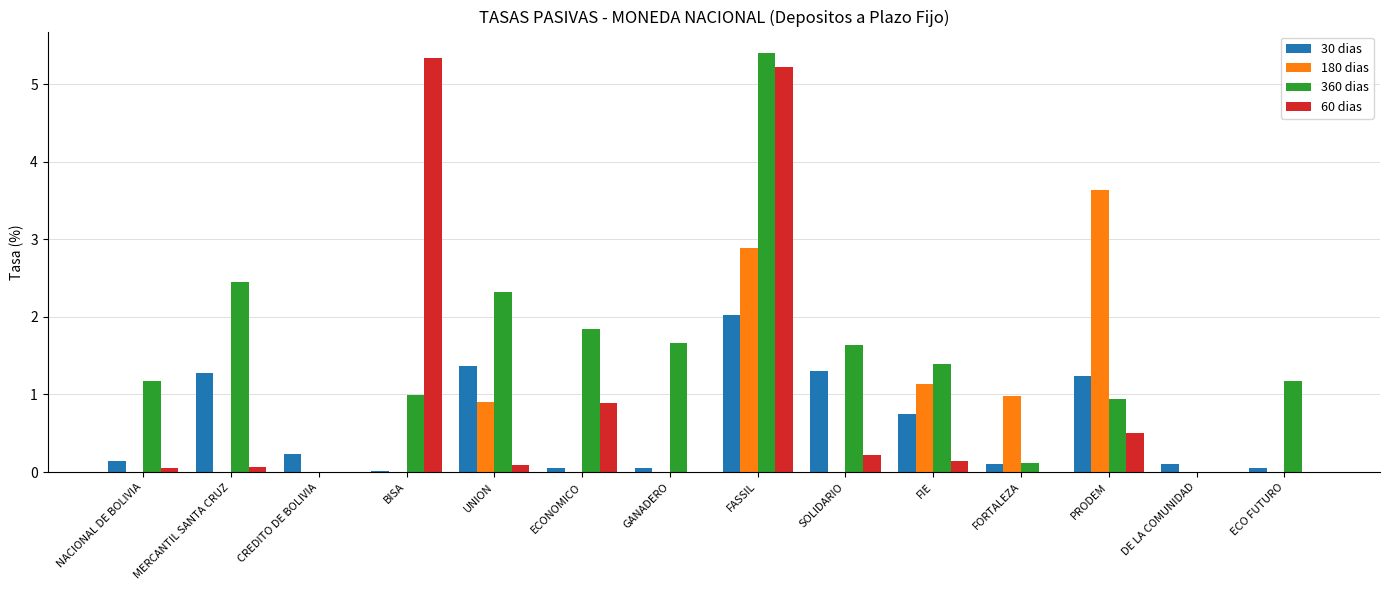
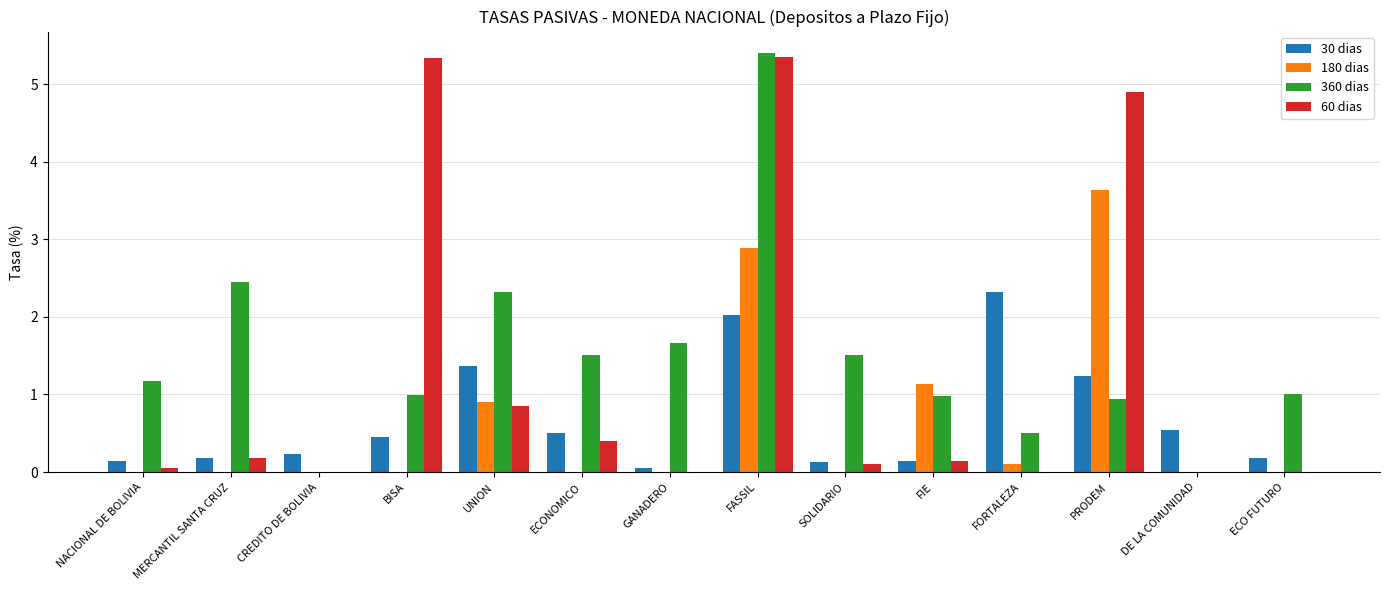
  {
    "30 dias": {
      "NACIONAL DE BOLIVIA": 0.1,
-     "MERCANTIL SANTA CRUZ": 1.3,
+     "MERCANTIL SANTA CRUZ": 0.2,
      "CREDITO DE BOLIVIA": 0.2,
-     "BISA": 0.0,
+     "BISA": 0.4,
      "UNION": 1.4,
-     "ECONOMICO": 0.1,
+     "ECONOMICO": 0.5,
      "GANADERO": 0.1,
      "FASSIL": 2.0,
-     "SOLIDARIO": 1.3,
-     "FIE": 0.7,
-     "FORTALEZA": 0.1,
+     "SOLIDARIO": 0.1,
+     "FIE": 0.1,
+     "FORTALEZA": 2.3,
      "PRODEM": 1.2,
-     "DE LA COMUNIDAD": 0.1,
-     "ECO FUTURO": 0.1
+     "DE LA COMUNIDAD": 0.5,
+     "ECO FUTURO": 0.2
    },
    "180 dias": {
      "NACIONAL DE BOLIVIA": 0.0,
      "MERCANTIL SANTA CRUZ": 0.0,
      "CREDITO DE BOLIVIA": 0.0,
      "BISA": 0.0,
      "UNION": 0.9,
      "ECONOMICO": 0.0,
      "GANADERO": 0.0,
      "FASSIL": 2.9,
      "SOLIDARIO": 0.0,
      "FIE": 1.1,
-     "FORTALEZA": 1.0,
+     "FORTALEZA": 0.1,
      "PRODEM": 3.6,
      "DE LA COMUNIDAD": 0.0,
      "ECO FUTURO": 0.0
    },
    "360 dias": {
      "NACIONAL DE BOLIVIA": 1.2,
      "MERCANTIL SANTA CRUZ": 2.4,
      "CREDITO DE BOLIVIA": 0.0,
      "BISA": 1.0,
      "UNION": 2.3,
-     "ECONOMICO": 1.8,
+     "ECONOMICO": 1.5,
      "GANADERO": 1.7,
      "FASSIL": 5.4,
-     "SOLIDARIO": 1.6,
-     "FIE": 1.4,
-     "FORTALEZA": 0.1,
+     "SOLIDARIO": 1.5,
+     "FIE": 1.0,
+     "FORTALEZA": 0.5,
      "PRODEM": 0.9,
      "DE LA COMUNIDAD": 0.0,
-     "ECO FUTURO": 1.2
+     "ECO FUTURO": 1.0
    },
    "60 dias": {
      "NACIONAL DE BOLIVIA": 0.1,
-     "MERCANTIL SANTA CRUZ": 0.1,
+     "MERCANTIL SANTA CRUZ": 0.2,
      "CREDITO DE BOLIVIA": 0.0,
      "BISA": 5.3,
-     "UNION": 0.1,
-     "ECONOMICO": 0.9,
+     "UNION": 0.9,
+     "ECONOMICO": 0.4,
      "GANADERO": 0.0,
-     "FASSIL": 5.2,
-     "SOLIDARIO": 0.2,
+     "FASSIL": 5.3,
+     "SOLIDARIO": 0.1,
      "FIE": 0.1,
      "FORTALEZA": 0.0,
-     "PRODEM": 0.5,
+     "PRODEM": 4.9,
      "DE LA COMUNIDAD": 0.0,
      "ECO FUTURO": 0.0
    }
  }
